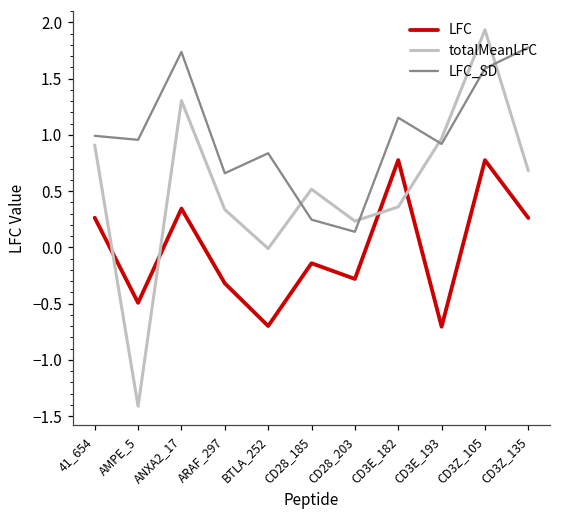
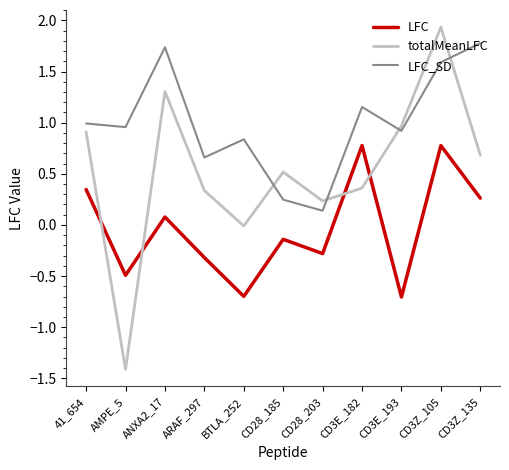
  {
    "LFC": {
-     "41_654": 0.26,
+     "41_654": 0.35,
      "AMPE_5": -0.49,
-     "ANXA2_17": 0.34,
+     "ANXA2_17": 0.08,
      "ARAF_297": -0.32,
      "BTLA_252": -0.70,
      "CD28_185": -0.14,
      "CD28_203": -0.28,
      "CD3E_182": 0.78,
      "CD3E_193": -0.70,
      "CD3Z_105": 0.78,
      "CD3Z_135": 0.26
    },
    "totalMeanLFC": {
      "41_654": 0.91,
      "AMPE_5": -1.41,
      "ANXA2_17": 1.31,
      "ARAF_297": 0.34,
      "BTLA_252": -0.01,
      "CD28_185": 0.52,
      "CD28_203": 0.23,
      "CD3E_182": 0.36,
      "CD3E_193": 0.97,
      "CD3Z_105": 1.93,
      "CD3Z_135": 0.68
    },
    "LFC_SD": {
      "41_654": 0.99,
      "AMPE_5": 0.96,
      "ANXA2_17": 1.74,
      "ARAF_297": 0.66,
      "BTLA_252": 0.84,
      "CD28_185": 0.25,
      "CD28_203": 0.14,
      "CD3E_182": 1.15,
      "CD3E_193": 0.92,
      "CD3Z_105": 1.59,
      "CD3Z_135": 1.78
    }
  }
